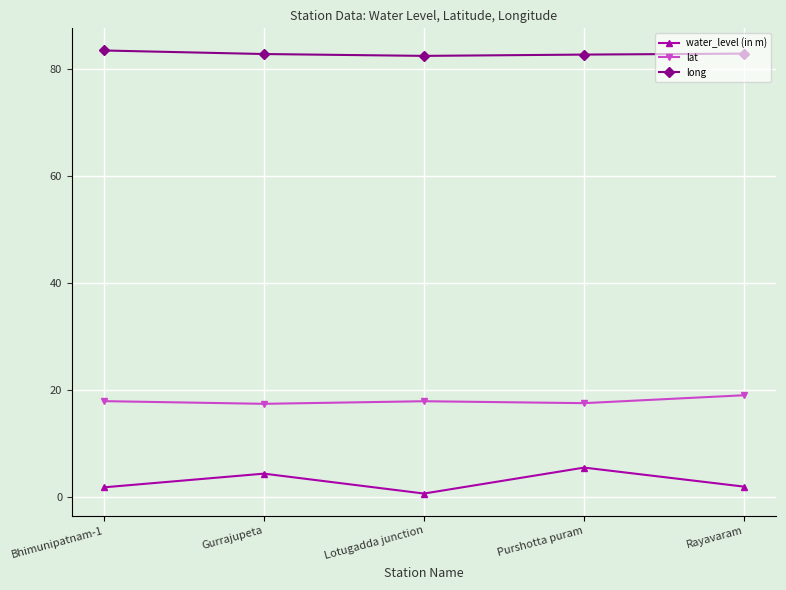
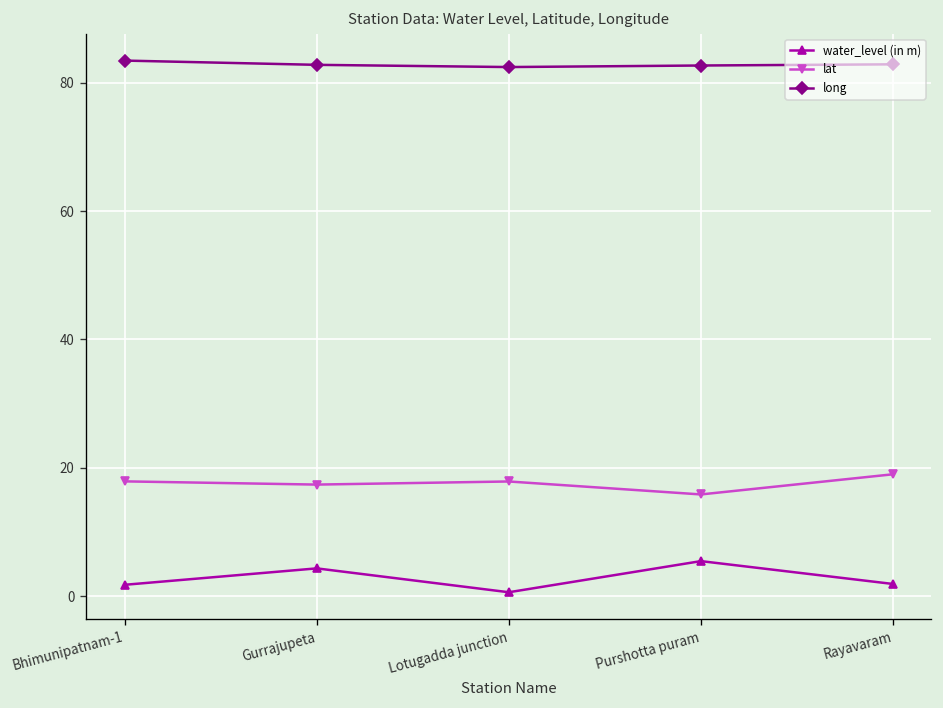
  {
    "lat": {
      "Bhimunipatnam-1": 18,
      "Gurrajupeta": 17,
      "Lotugadda junction": 18,
-     "Purshotta puram": 18,
+     "Purshotta puram": 16,
      "Rayavaram": 19
    }
  }
